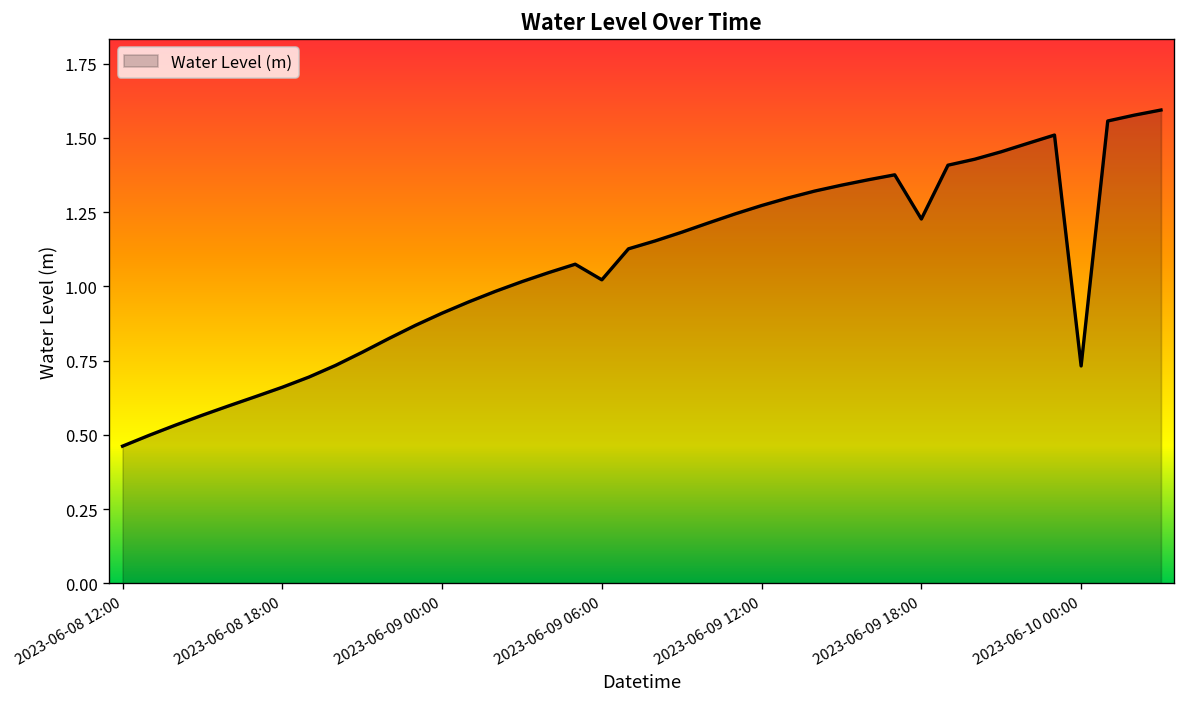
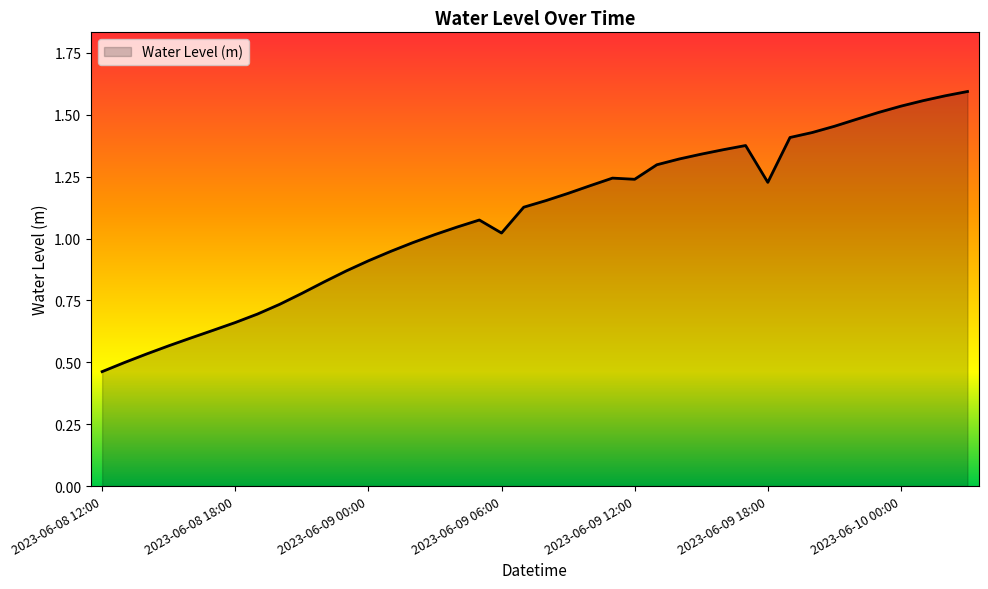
  {
    "2023-06-08 12:00": 0.46,
    "2023-06-08 18:00": 0.66,
    "2023-06-09 00:00": 0.91,
    "2023-06-09 06:00": 1.02,
-   "2023-06-09 12:00": 1.27,
+   "2023-06-09 12:00": 1.24,
    "2023-06-09 18:00": 1.23,
-   "2023-06-10 00:00": 0.73
+   "2023-06-10 00:00": 1.53
  }
